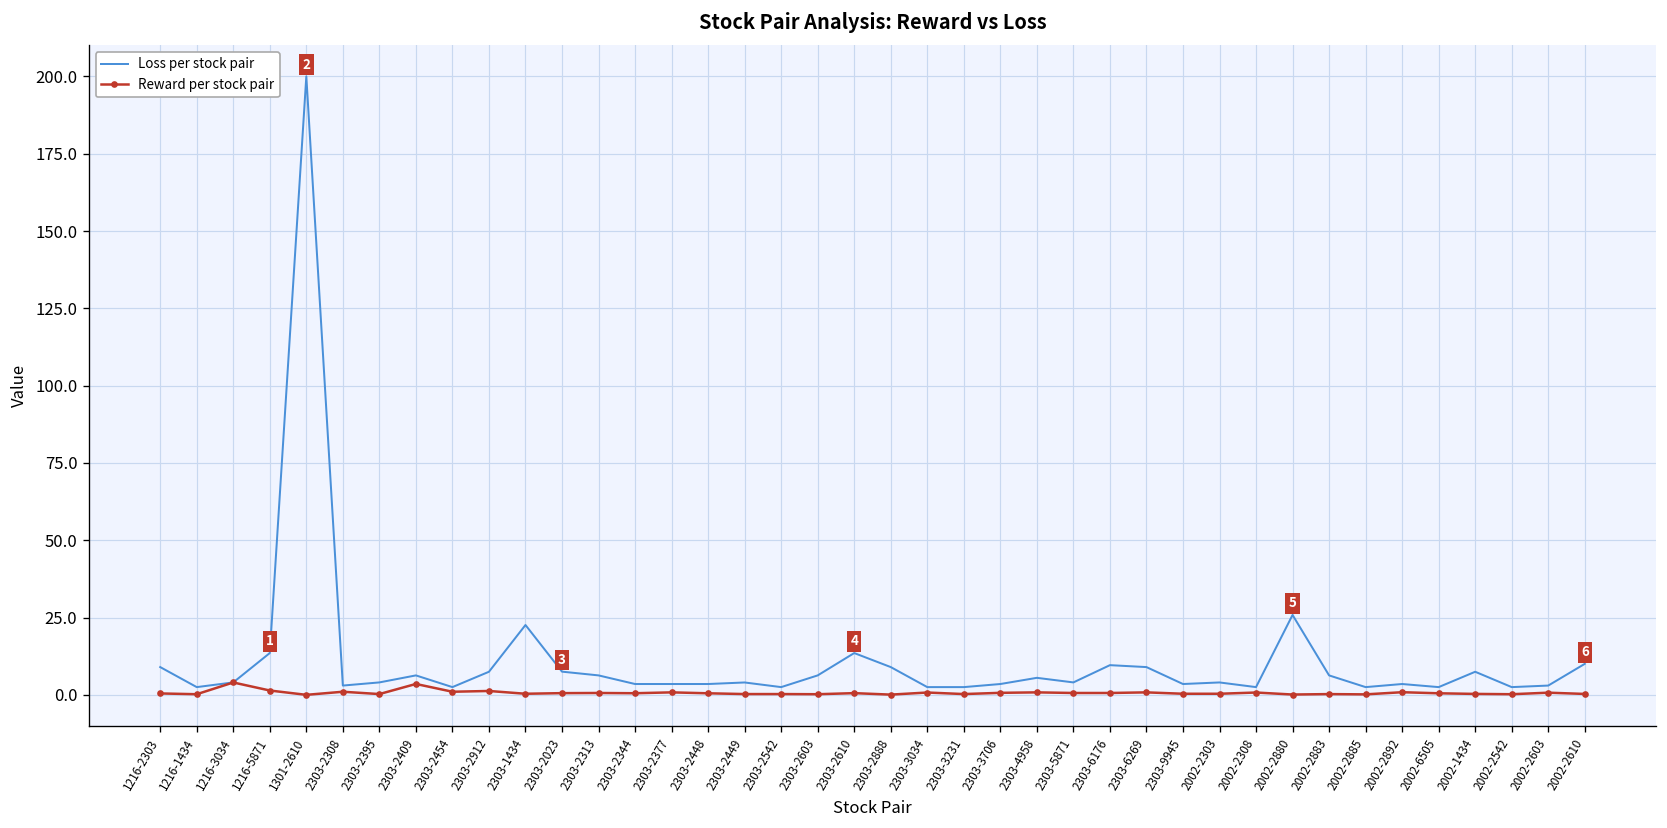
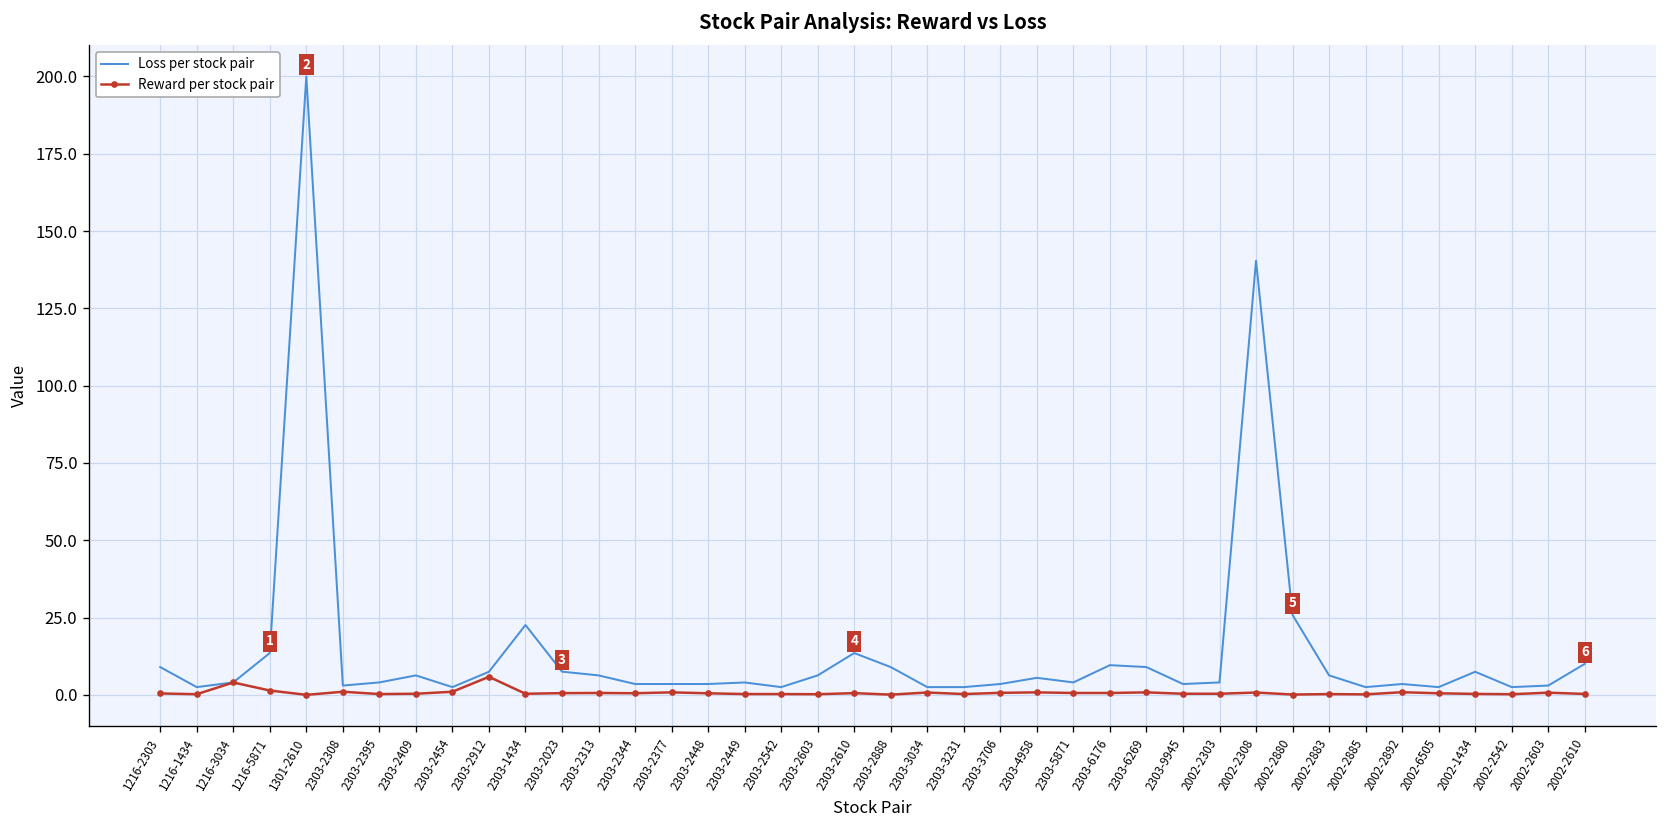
  {
    "Loss per stock pair": {
      "1216-2303": 9,
      "1216-1434": 3,
      "2303-2308": 3,
      "2303-2395": 4,
      "2303-2409": 6,
      "2303-2454": 3,
      "2303-2912": 7,
      "2303-1434": 23,
      "2303-2313": 6,
      "2303-2344": 4,
      "2303-2377": 4,
      "2303-2448": 4,
      "2303-2449": 4,
      "2303-2542": 3,
      "2303-2603": 6,
      "2303-2888": 9,
      "2303-3034": 3,
      "2303-3231": 3,
      "2303-3706": 4,
      "2303-4958": 6,
      "2303-5871": 4,
      "2303-6176": 10,
      "2303-6269": 9,
      "2303-9945": 4,
      "2002-2303": 4,
-     "2002-2308": 3,
+     "2002-2308": 140,
      "2002-2883": 6,
      "2002-2885": 3,
      "2002-2892": 4,
      "2002-6505": 3,
      "2002-1434": 7,
      "2002-2542": 3,
      "2002-2603": 3
    },
    "Reward per stock pair": {
      "1216-2303": 0,
      "1216-1434": 0,
      "1216-5871": 1,
      "1301-2610": 0,
      "2303-2308": 1,
      "2303-2395": 0,
-     "2303-2409": 4,
+     "2303-2409": 0,
      "2303-2454": 1,
-     "2303-2912": 1,
+     "2303-2912": 6,
      "2303-1434": 0,
      "2303-2023": 1,
      "2303-2313": 1,
      "2303-2344": 1,
      "2303-2377": 1,
      "2303-2448": 1,
      "2303-2449": 0,
      "2303-2542": 0,
      "2303-2603": 0,
      "2303-2610": 1,
      "2303-2888": 0,
      "2303-3034": 1,
      "2303-3231": 0,
      "2303-3706": 1,
      "2303-4958": 1,
      "2303-5871": 1,
      "2303-6176": 1,
      "2303-6269": 1,
      "2303-9945": 0,
      "2002-2303": 0,
      "2002-2308": 1,
      "2002-2880": 0,
      "2002-2883": 0,
      "2002-2885": 0,
      "2002-2892": 1,
      "2002-6505": 1,
      "2002-1434": 0,
      "2002-2542": 0,
      "2002-2603": 1,
      "2002-2610": 0
    }
  }
